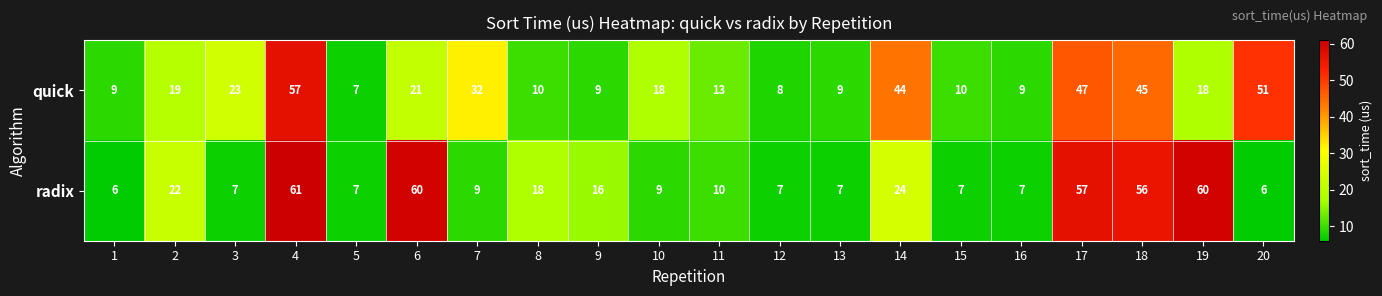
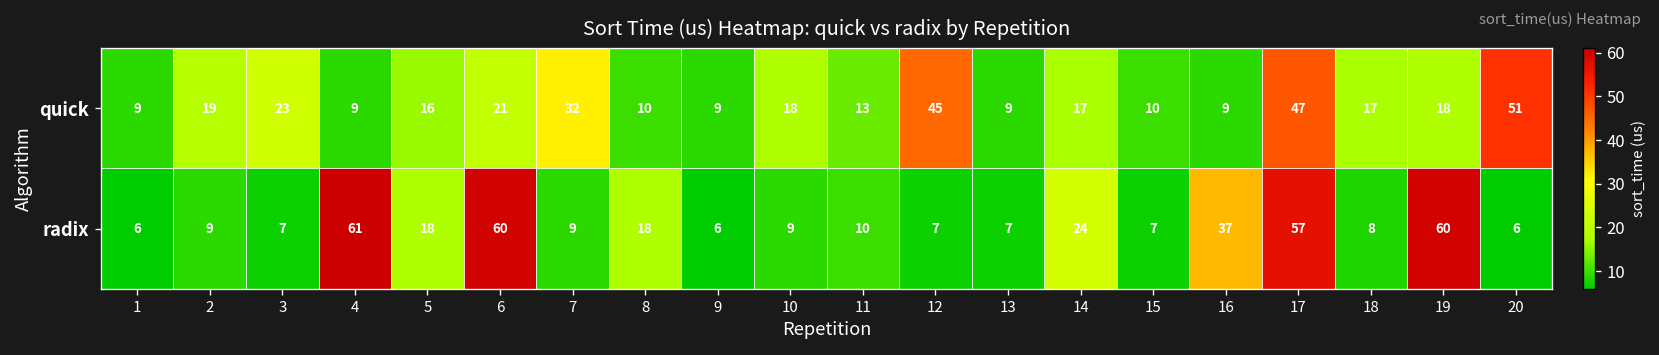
  {
    "quick": {
      "1": 9,
      "2": 19,
      "3": 23,
-     "4": 57,
-     "5": 7,
+     "4": 9,
+     "5": 16,
      "6": 21,
      "7": 32,
      "8": 10,
      "9": 9,
      "10": 18,
      "11": 13,
-     "12": 8,
+     "12": 45,
      "13": 9,
-     "14": 44,
+     "14": 17,
      "15": 10,
      "16": 9,
      "17": 47,
-     "18": 45,
+     "18": 17,
      "19": 18,
      "20": 51
    },
    "radix": {
      "1": 6,
-     "2": 22,
+     "2": 9,
      "3": 7,
      "4": 61,
-     "5": 7,
+     "5": 18,
      "6": 60,
      "7": 9,
      "8": 18,
-     "9": 16,
+     "9": 6,
      "10": 9,
      "11": 10,
      "12": 7,
      "13": 7,
      "14": 24,
      "15": 7,
-     "16": 7,
+     "16": 37,
      "17": 57,
-     "18": 56,
+     "18": 8,
      "19": 60,
      "20": 6
    }
  }
